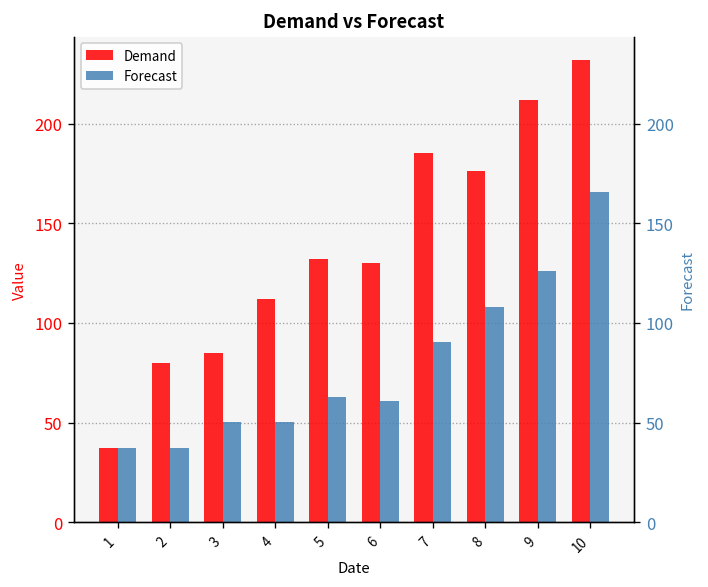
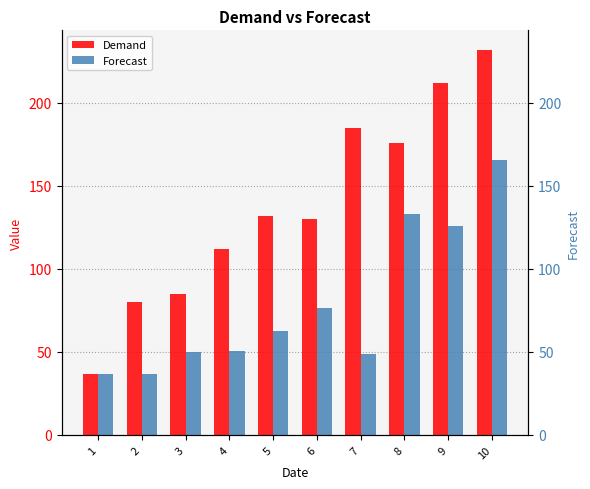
  {
    "Demand": {
      "1": 37,
      "2": 80,
      "3": 85,
      "4": 112,
      "5": 132,
      "6": 130,
      "7": 185,
      "8": 176,
      "9": 212,
      "10": 232
    },
    "Forecast": {
      "1": 37,
      "2": 37,
      "3": 50,
      "4": 50,
      "5": 63,
-     "6": 61,
-     "7": 90,
-     "8": 108,
+     "6": 76,
+     "7": 49,
+     "8": 133,
      "9": 126,
      "10": 166
    }
  }
